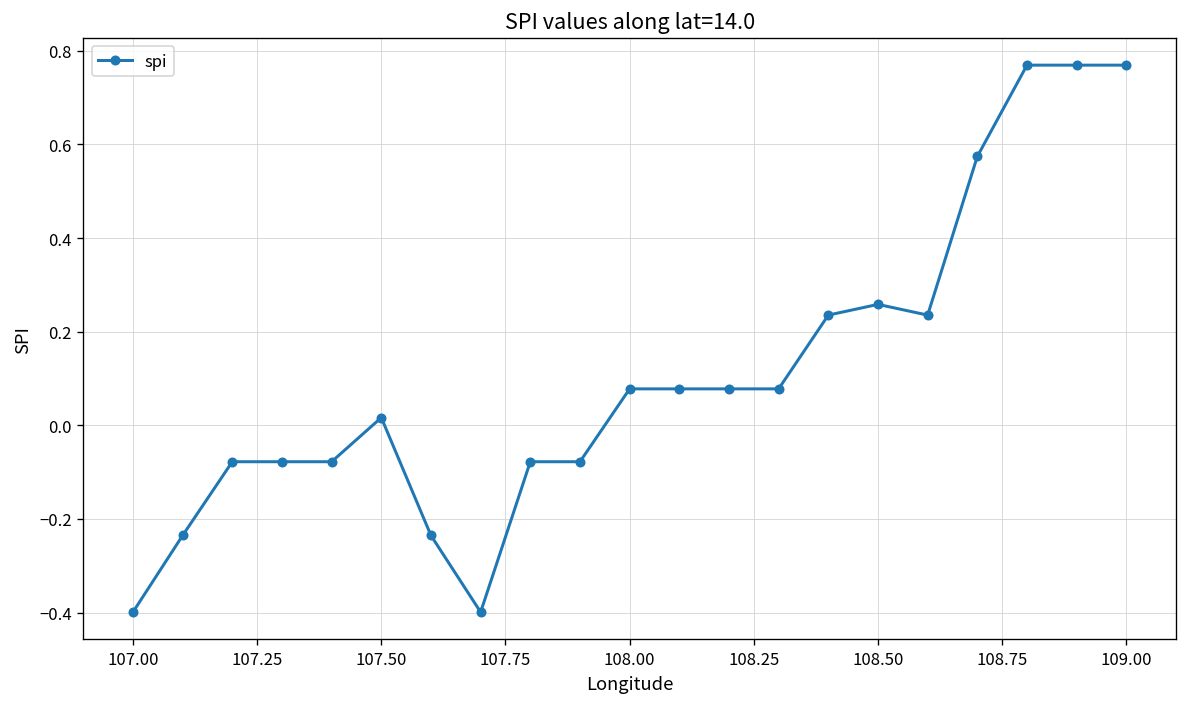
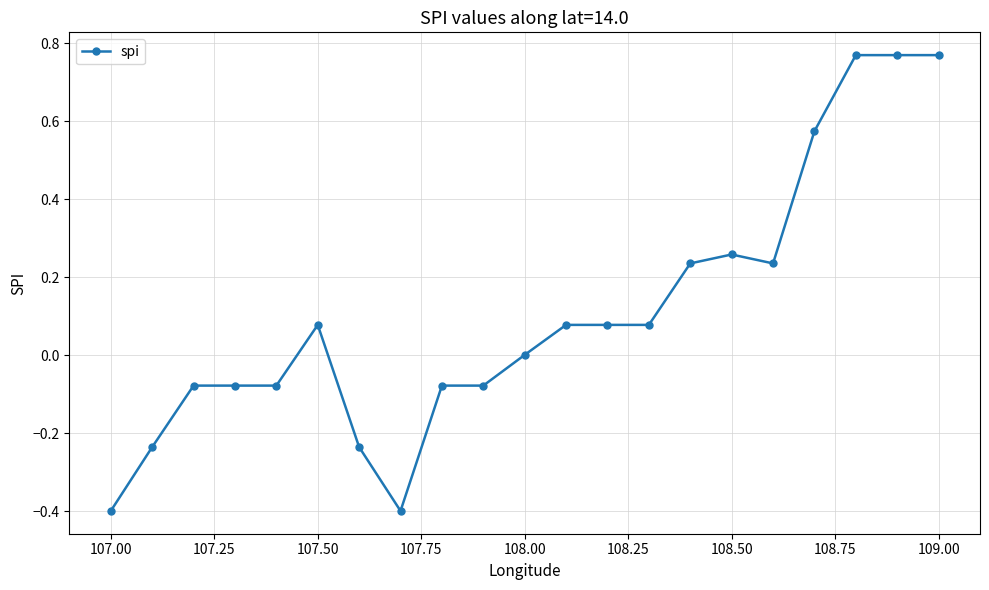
  {
    "107.00": -0.40,
-   "107.50": 0.02,
-   "108.00": 0.08,
+   "107.50": 0.08,
+   "108.00": 0.00,
    "108.50": 0.26,
    "109.00": 0.77
  }
